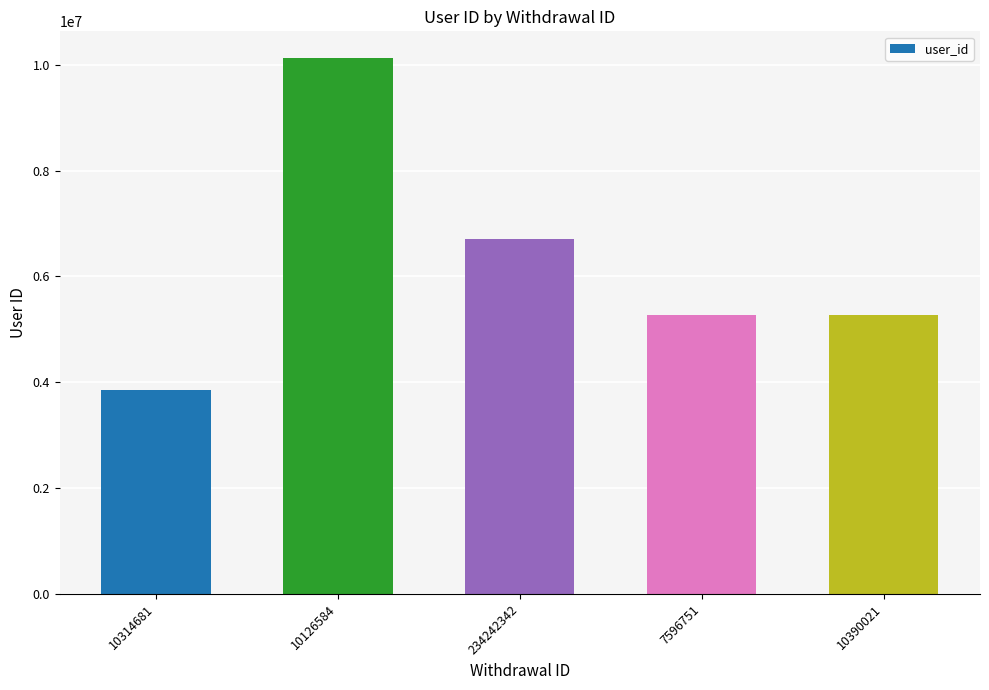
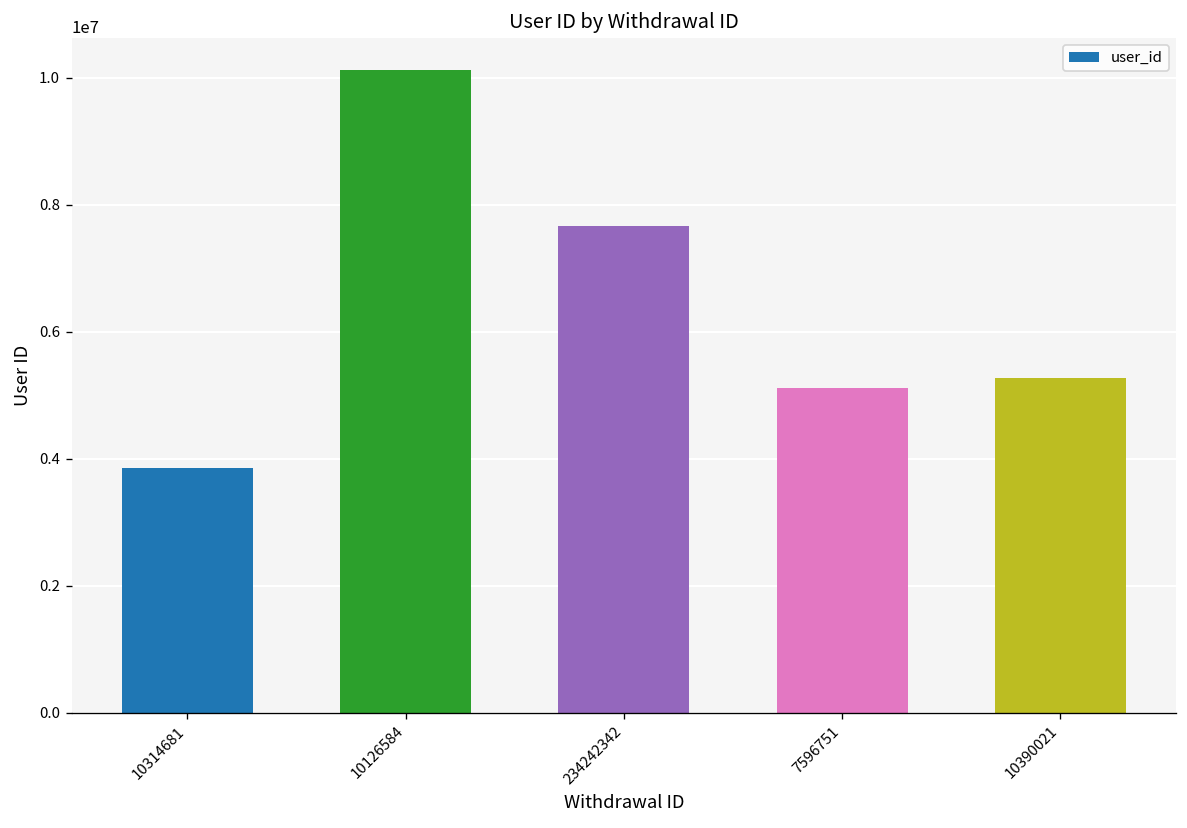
  {
    "10314681": 3900000,
    "10126584": 10100000,
-   "234242342": 6700000,
-   "7596751": 5300000,
+   "234242342": 7700000,
+   "7596751": 5100000,
    "10390021": 5300000
  }
